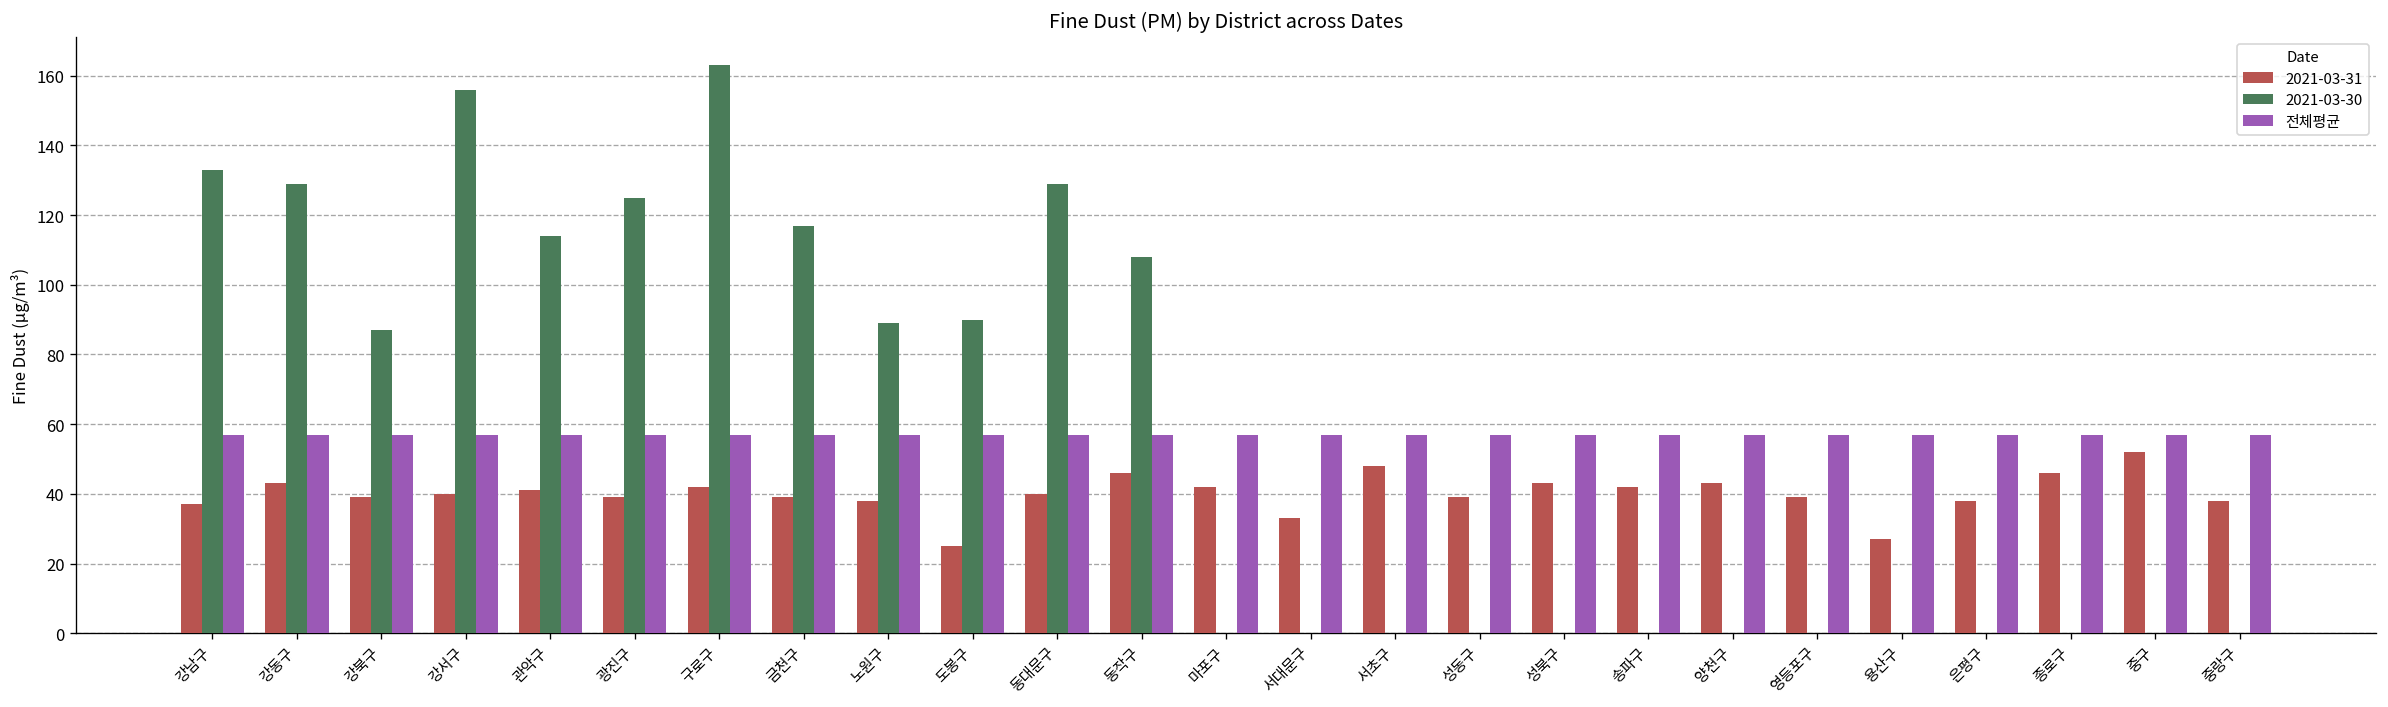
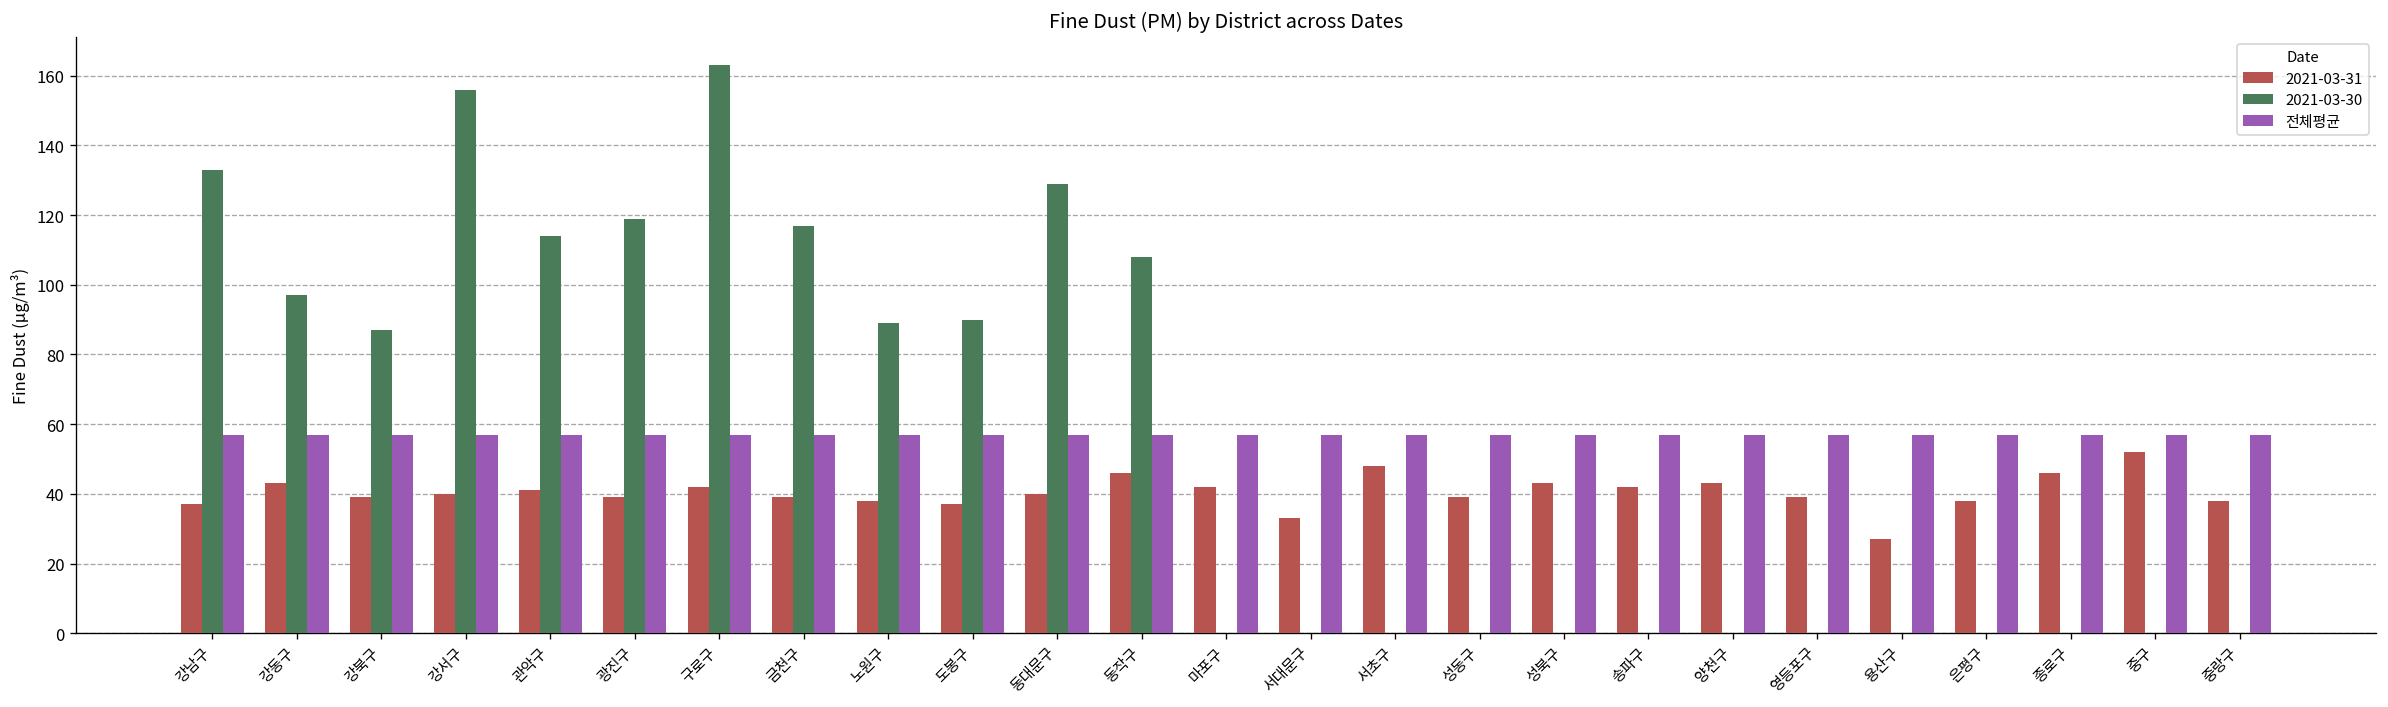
  {
    "2021-03-31": {
      "강남구": 37,
      "강동구": 43,
      "강북구": 39,
      "강서구": 40,
      "관악구": 41,
      "광진구": 39,
      "구로구": 42,
      "금천구": 39,
      "노원구": 38,
-     "도봉구": 25,
+     "도봉구": 37,
      "동대문구": 40,
      "동작구": 46,
      "마포구": 42,
      "서대문구": 33,
      "서초구": 48,
      "성동구": 39,
      "성북구": 43,
      "송파구": 42,
      "양천구": 43,
      "영등포구": 39,
      "용산구": 27,
      "은평구": 38,
      "종로구": 46,
      "중구": 52,
      "중랑구": 38
    },
    "2021-03-30": {
      "강남구": 133,
-     "강동구": 129,
+     "강동구": 97,
      "강북구": 87,
      "강서구": 156,
      "관악구": 114,
-     "광진구": 125,
+     "광진구": 119,
      "구로구": 163,
      "금천구": 117,
      "노원구": 89,
      "도봉구": 90,
      "동대문구": 129,
      "동작구": 108,
      "마포구": 0,
      "서대문구": 0,
      "서초구": 0,
      "성동구": 0,
      "성북구": 0,
      "송파구": 0,
      "양천구": 0,
      "영등포구": 0,
      "용산구": 0,
      "은평구": 0,
      "종로구": 0,
      "중구": 0,
      "중랑구": 0
    },
    "전체평균": {
      "강남구": 57,
      "강동구": 57,
      "강북구": 57,
      "강서구": 57,
      "관악구": 57,
      "광진구": 57,
      "구로구": 57,
      "금천구": 57,
      "노원구": 57,
      "도봉구": 57,
      "동대문구": 57,
      "동작구": 57,
      "마포구": 57,
      "서대문구": 57,
      "서초구": 57,
      "성동구": 57,
      "성북구": 57,
      "송파구": 57,
      "양천구": 57,
      "영등포구": 57,
      "용산구": 57,
      "은평구": 57,
      "종로구": 57,
      "중구": 57,
      "중랑구": 57
    }
  }
